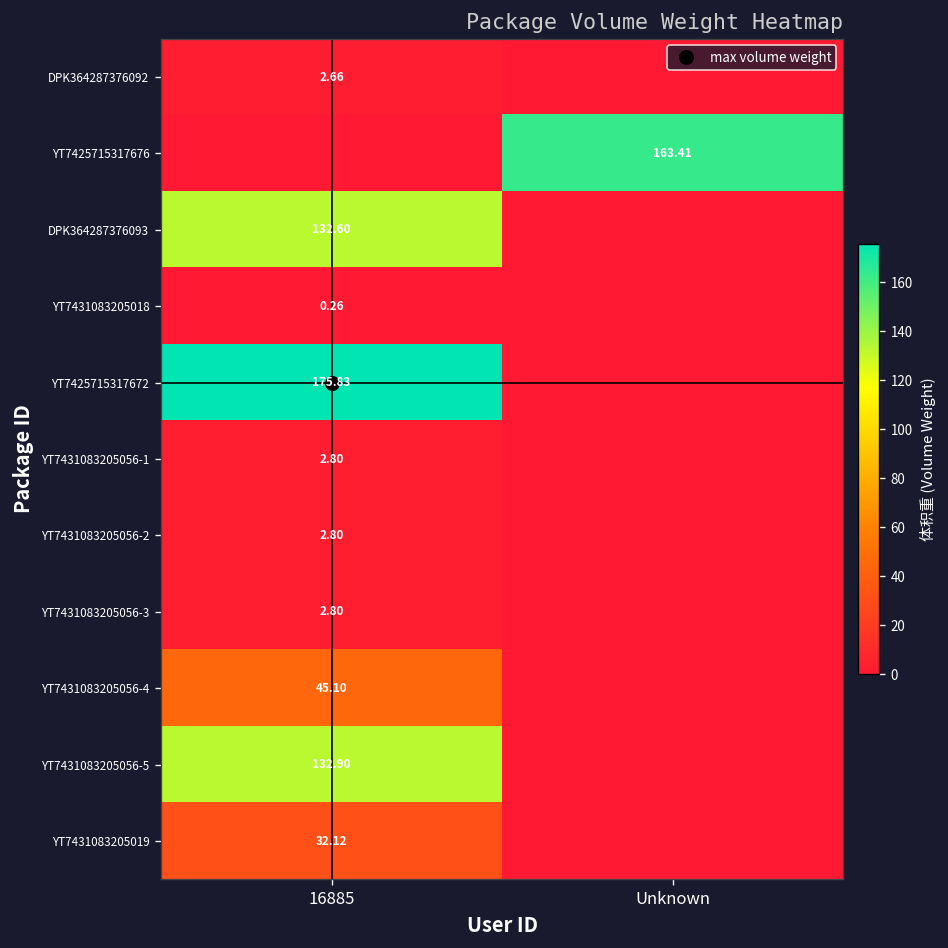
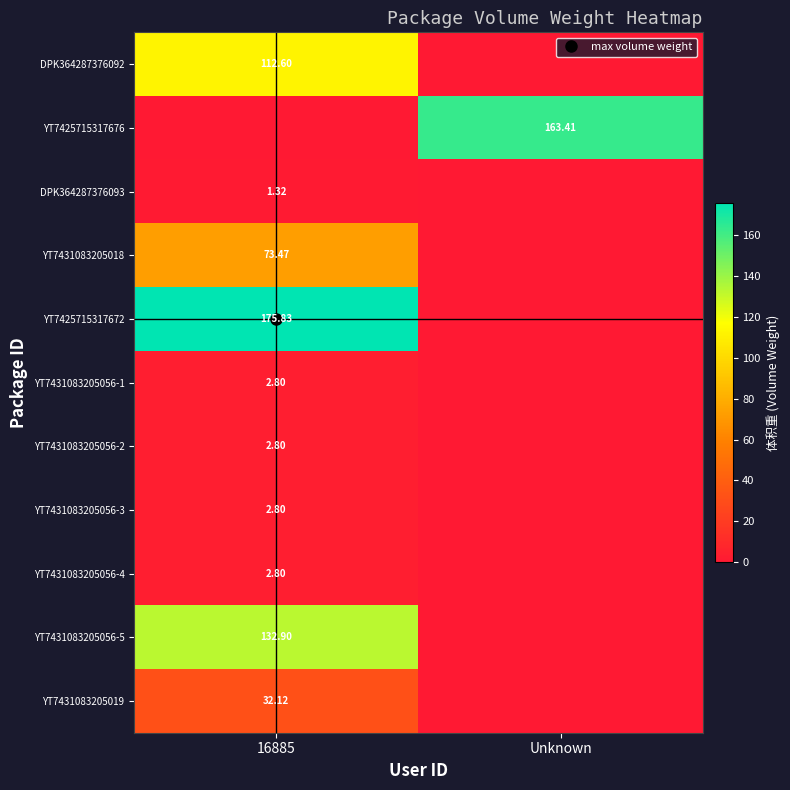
  {
    "DPK364287376092": {
-     "16885": 2.66
+     "16885": 112.60
    },
    "YT7425715317676": {
      "Unknown": 163.41
    },
    "DPK364287376093": {
-     "16885": 132.60
+     "16885": 1.32
    },
    "YT7431083205018": {
-     "16885": 0.26
+     "16885": 73.47
    },
    "YT7431083205056-1": {
      "16885": 2.80
    },
    "YT7431083205056-2": {
      "16885": 2.80
    },
    "YT7431083205056-3": {
      "16885": 2.80
    },
    "YT7431083205056-4": {
-     "16885": 45.10
+     "16885": 2.80
    },
    "YT7431083205056-5": {
      "16885": 132.90
    },
    "YT7431083205019": {
      "16885": 32.12
    }
  }
